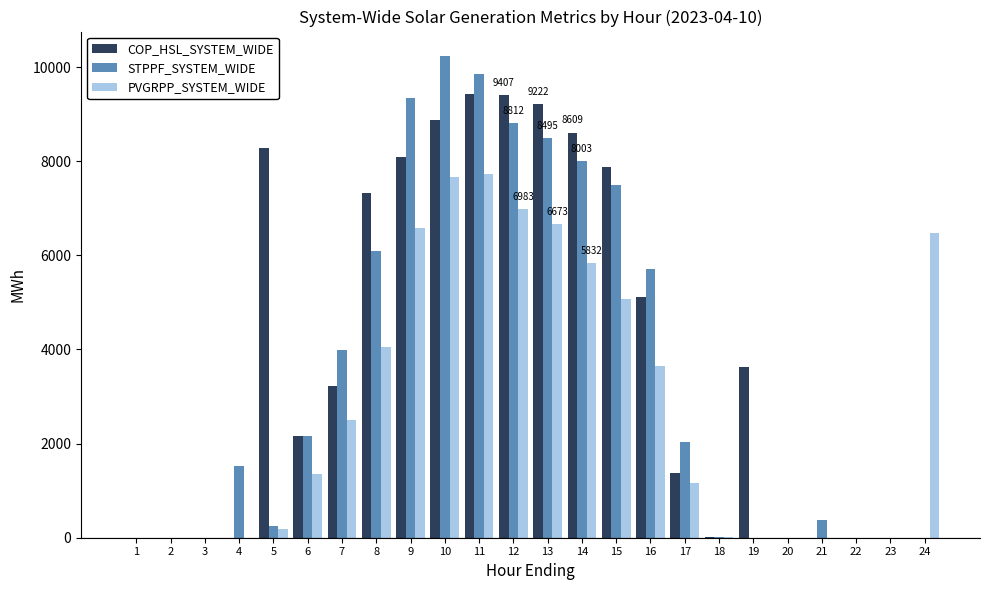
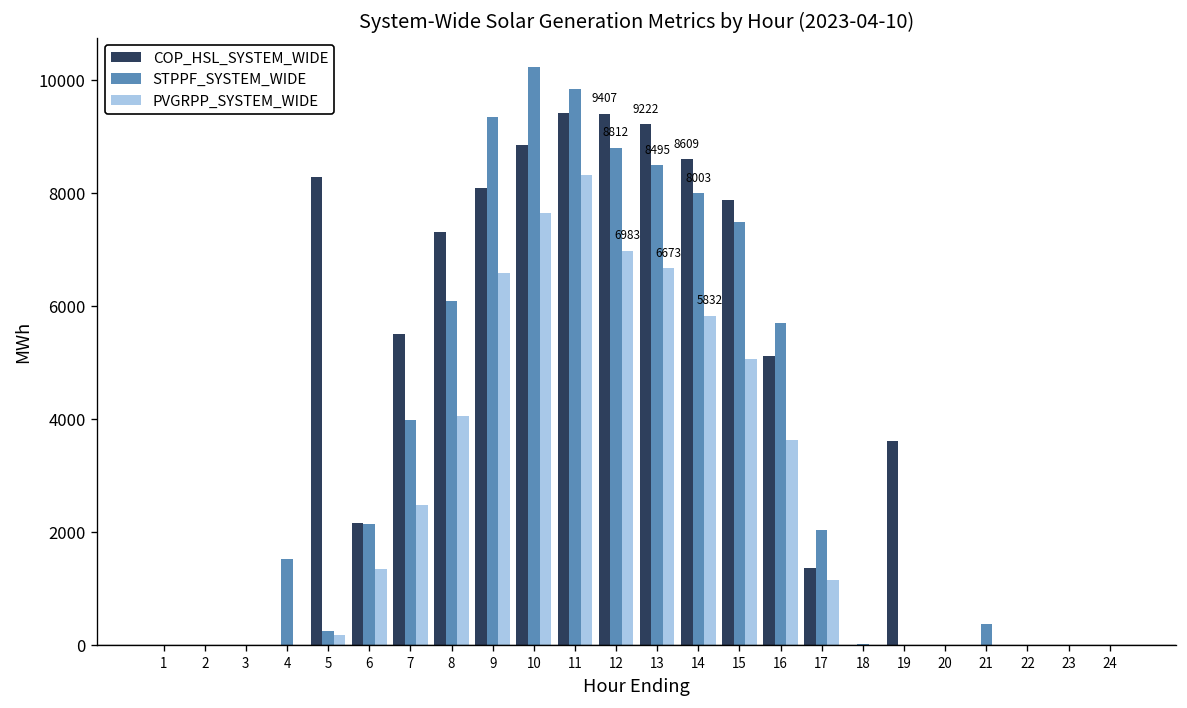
  {
    "COP_HSL_SYSTEM_WIDE": {
      "1": 0,
      "2": 0,
      "3": 0,
      "4": 0,
      "5": 8300,
      "6": 2200,
-     "7": 3200,
+     "7": 5500,
      "8": 7300,
      "9": 8100,
      "10": 8900,
      "11": 9400,
      "15": 7900,
      "16": 5100,
      "17": 1400,
      "19": 3600,
      "20": 0,
      "21": 0,
      "22": 0,
      "23": 0,
      "24": 0
    },
    "STPPF_SYSTEM_WIDE": {
      "12": 8812,
      "13": 8495,
      "14": 8003
    },
    "PVGRPP_SYSTEM_WIDE": {
      "1": 0,
      "2": 0,
      "3": 0,
      "4": 0,
      "5": 200,
      "6": 1300,
      "7": 2500,
      "8": 4100,
      "9": 6600,
      "10": 7700,
-     "11": 7700,
+     "11": 8300,
      "15": 5100,
      "16": 3600,
      "17": 1200,
      "19": 0,
      "20": 0,
      "21": 0,
      "22": 0,
      "23": 0,
-     "24": 6500
+     "24": 0
    }
  }
